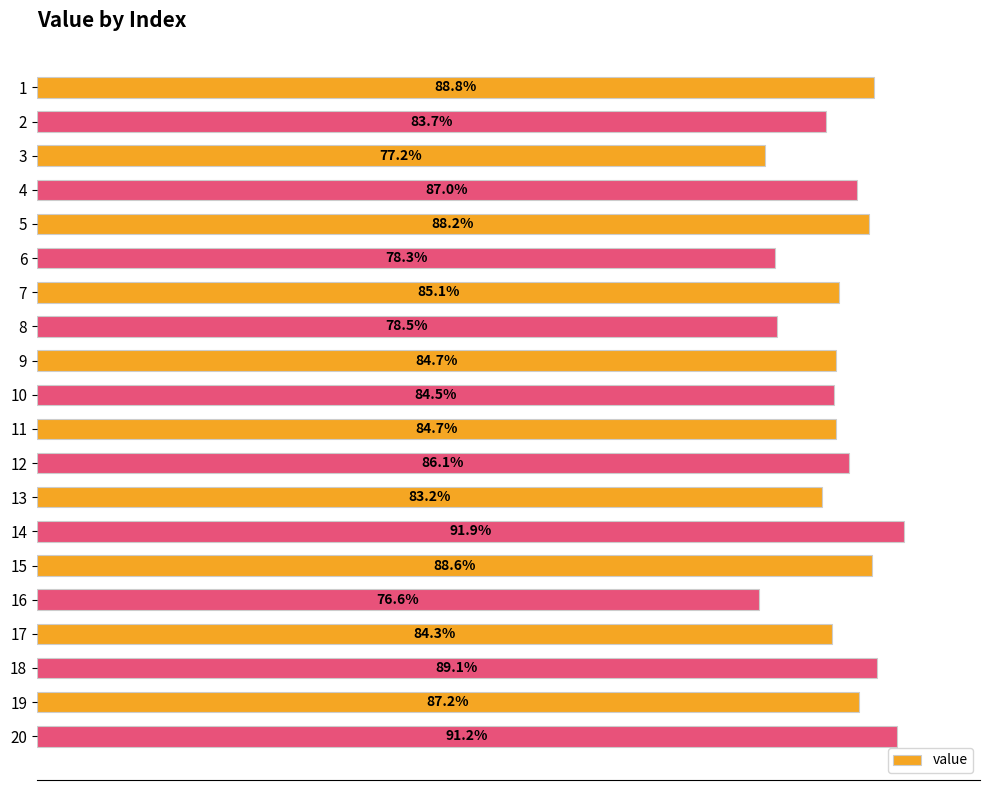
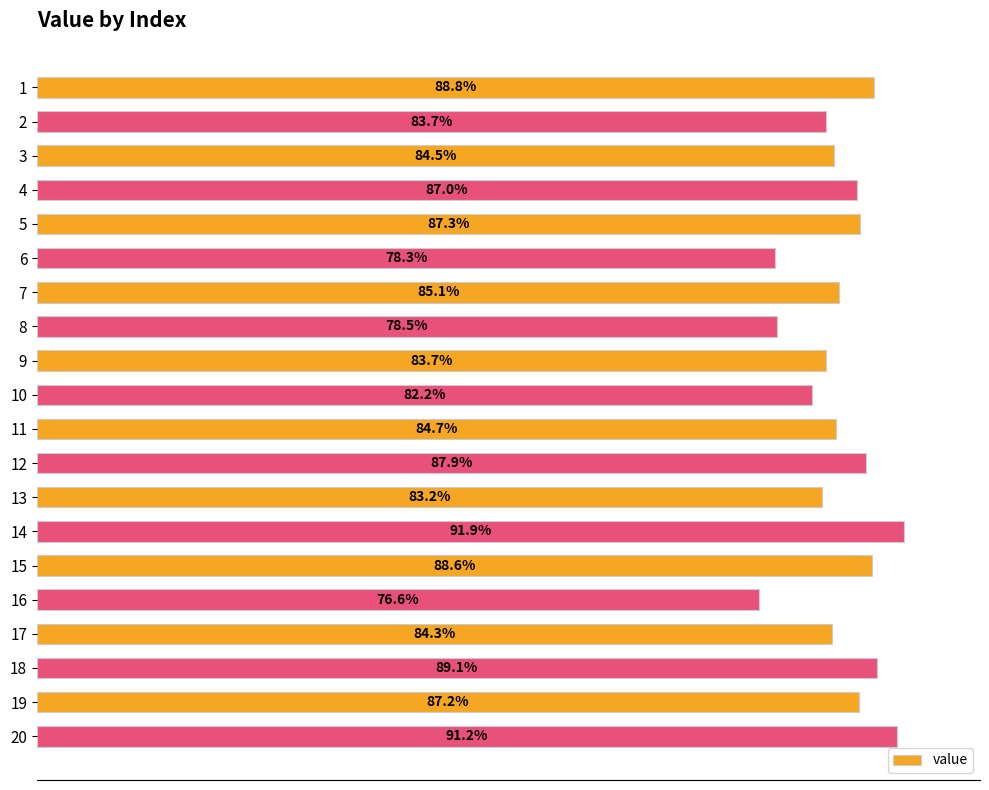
  {
    "1": "88.8%",
    "2": "83.7%",
-   "3": "77.2%",
+   "3": "84.5%",
    "4": "87.0%",
-   "5": "88.2%",
+   "5": "87.3%",
    "6": "78.3%",
    "7": "85.1%",
    "8": "78.5%",
-   "9": "84.7%",
-   "10": "84.5%",
+   "9": "83.7%",
+   "10": "82.2%",
    "11": "84.7%",
-   "12": "86.1%",
+   "12": "87.9%",
    "13": "83.2%",
    "14": "91.9%",
    "15": "88.6%",
    "16": "76.6%",
    "17": "84.3%",
    "18": "89.1%",
    "19": "87.2%",
    "20": "91.2%"
  }
